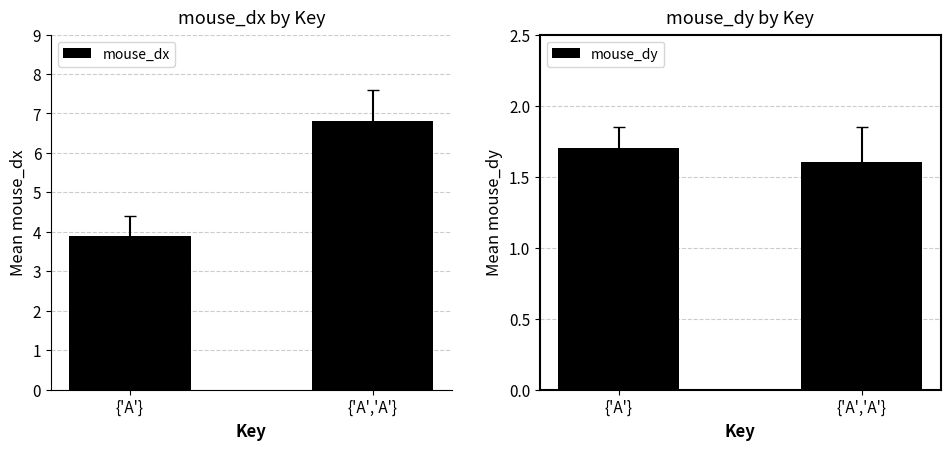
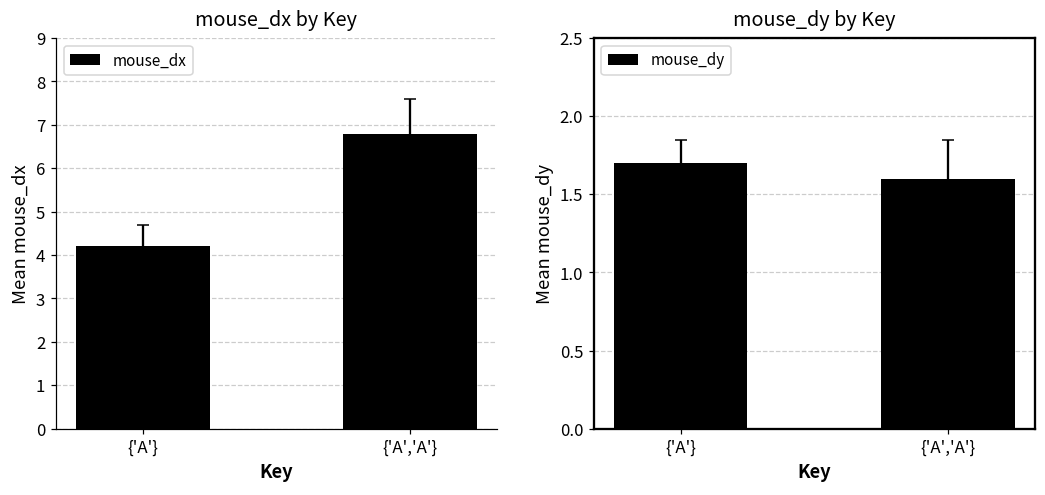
  {
    "mouse_dx by Key": {
      "mouse_dx": {
-       "{'A'}": 3.9,
+       "{'A'}": 4.2,
        "{'A','A'}": 6.8
      }
    },
    "mouse_dy by Key": {
      "mouse_dy": {
        "{'A'}": 1.70,
        "{'A','A'}": 1.60
      }
    }
  }
